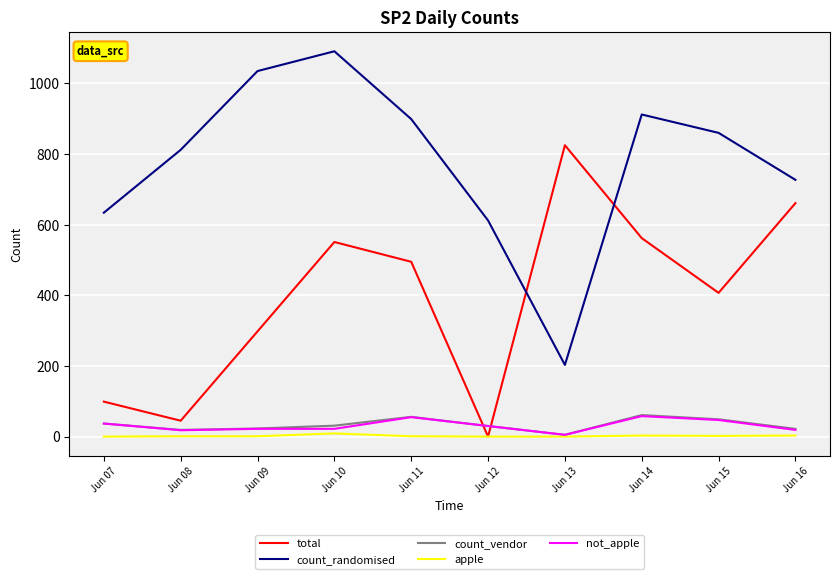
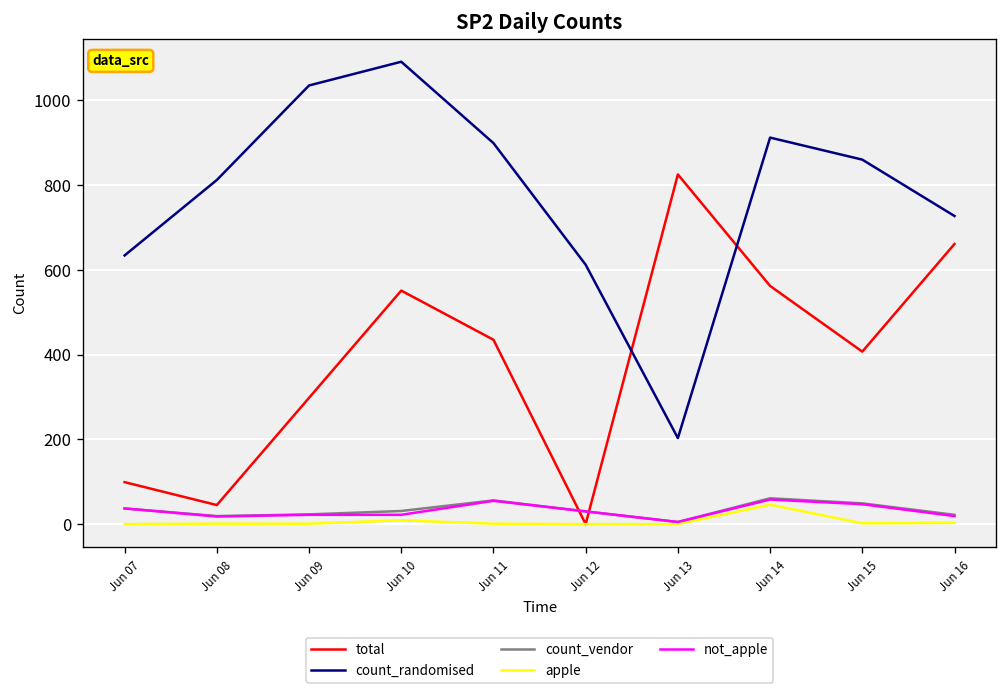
  {
    "total": {
      "Jun 07": 100,
      "Jun 08": 50,
      "Jun 09": 300,
      "Jun 10": 550,
-     "Jun 11": 500,
+     "Jun 11": 440,
      "Jun 13": 830,
      "Jun 14": 560,
      "Jun 15": 410,
      "Jun 16": 660
    },
    "count_randomised": {
      "Jun 07": 630,
      "Jun 08": 810,
      "Jun 09": 1040,
      "Jun 10": 1090,
      "Jun 11": 900,
      "Jun 12": 610,
      "Jun 13": 200,
      "Jun 14": 910,
      "Jun 15": 860,
      "Jun 16": 730
    },
    "count_vendor": {
      "Jun 10": 30
    },
    "apple": {
      "Jun 07": 0,
      "Jun 08": 0,
      "Jun 09": 0,
      "Jun 10": 10,
      "Jun 11": 0,
-     "Jun 14": 0,
+     "Jun 14": 50,
      "Jun 15": 0,
      "Jun 16": 0
    },
    "not_apple": {
      "Jun 10": 20
    }
  }
